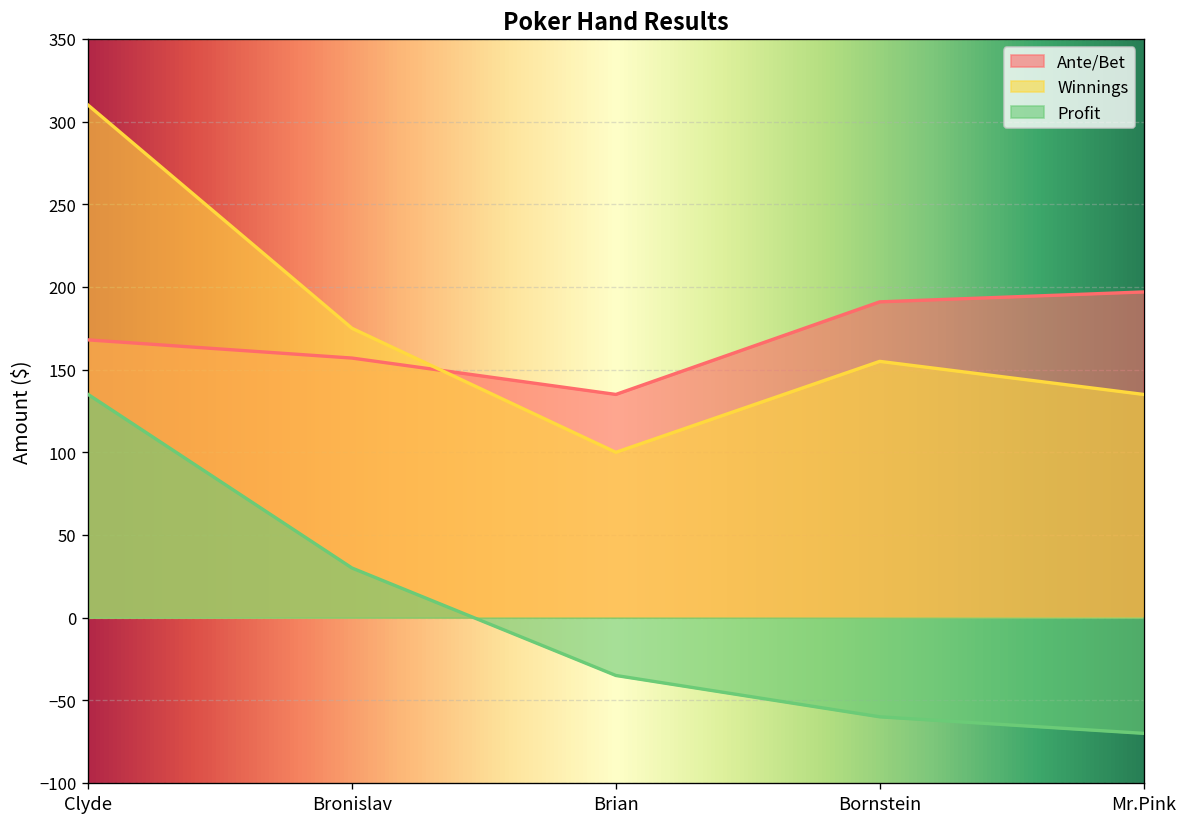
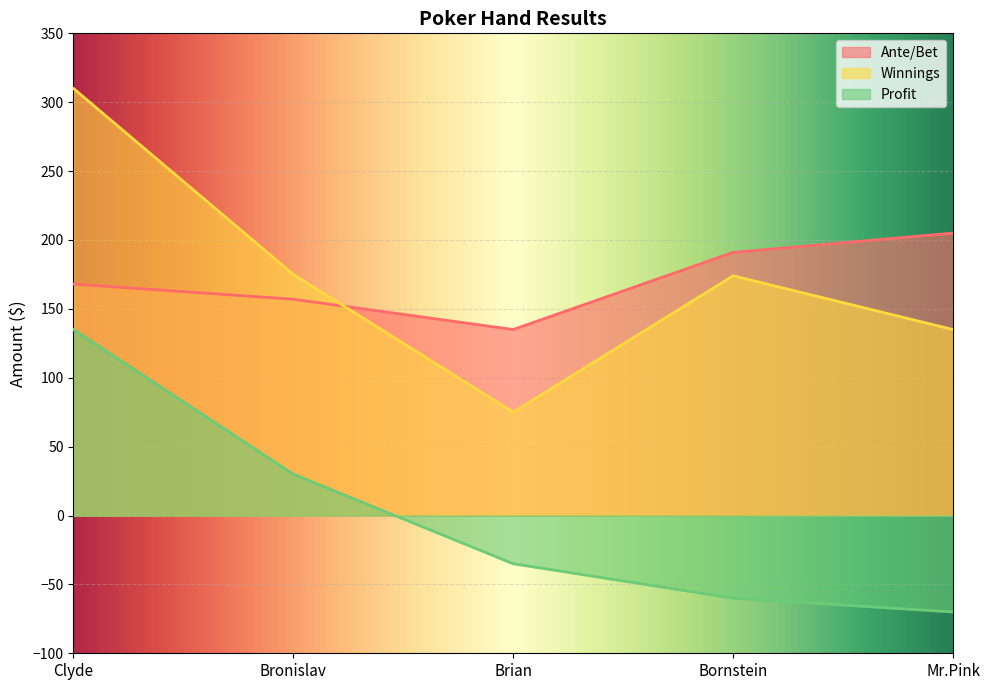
  {
    "Ante/Bet": {
      "Clyde": 168,
      "Bronislav": 157,
      "Brian": 135,
      "Bornstein": 191,
-     "Mr.Pink": 197
+     "Mr.Pink": 205
    },
    "Winnings": {
      "Clyde": 310,
      "Bronislav": 175,
-     "Brian": 100,
-     "Bornstein": 155,
+     "Brian": 75,
+     "Bornstein": 174,
      "Mr.Pink": 135
    }
  }
